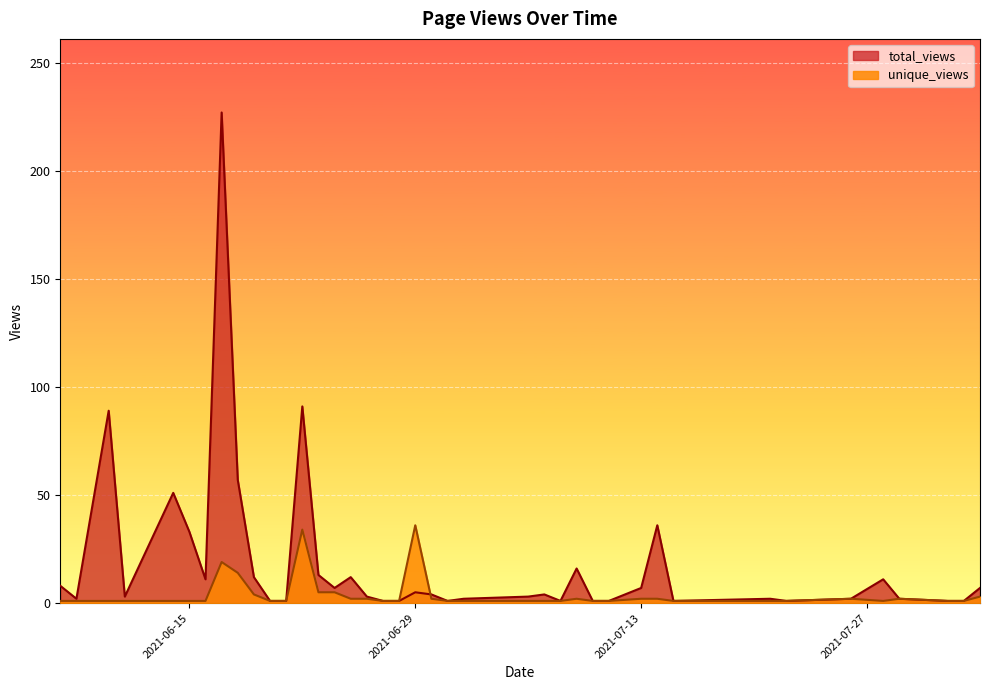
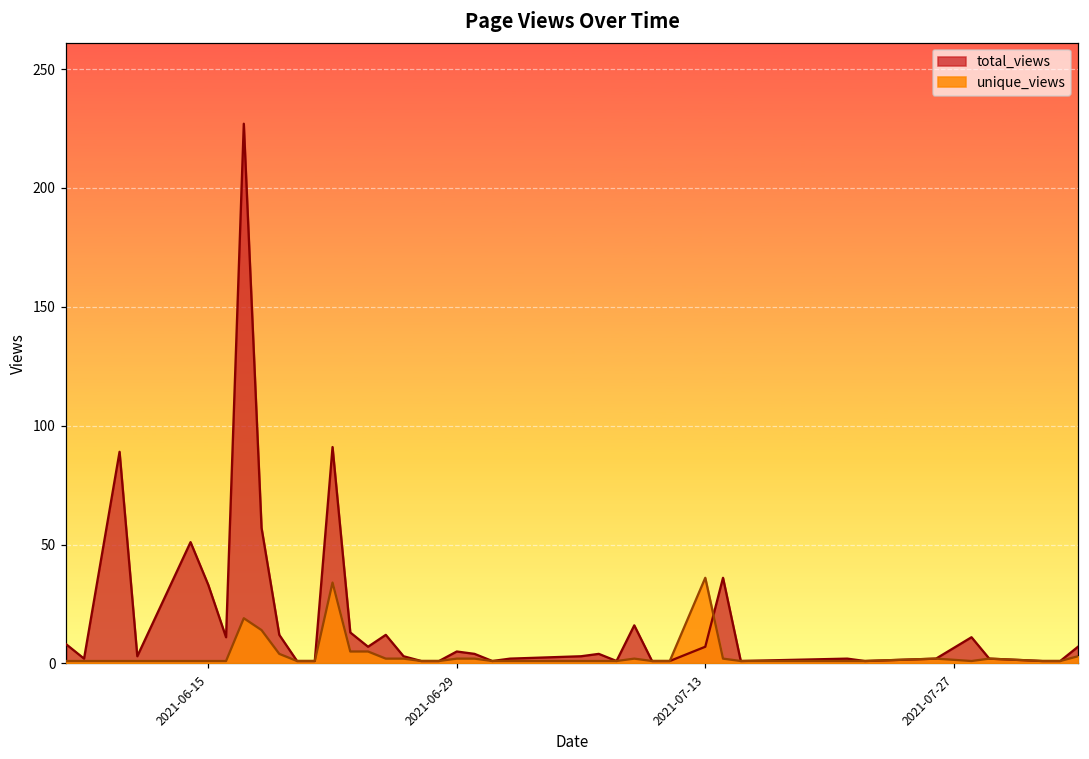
  {
    "total_views": {
      "2021-06-15": 33,
      "2021-06-29": 5,
      "2021-07-13": 7
    },
    "unique_views": {
      "2021-06-15": 1,
-     "2021-06-29": 36,
-     "2021-07-13": 2
+     "2021-06-29": 2,
+     "2021-07-13": 36
    }
  }
